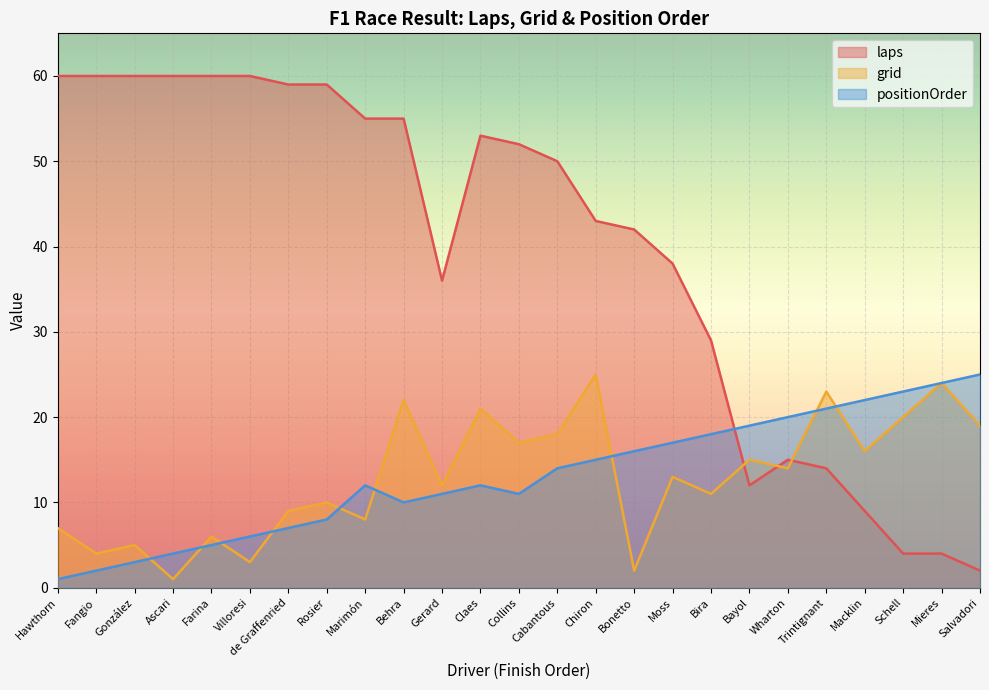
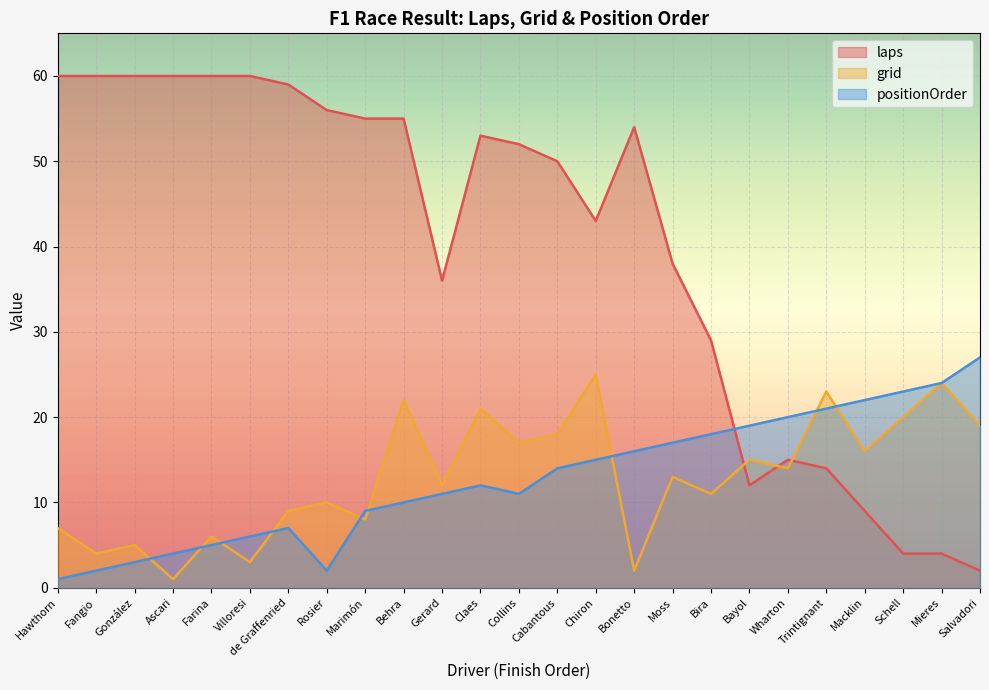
  {
    "laps": {
      "Hawthorn": 60,
      "Fangio": 60,
      "González": 60,
      "Ascari": 60,
      "Farina": 60,
      "Villoresi": 60,
      "de Graffenried": 59,
-     "Rosier": 59,
+     "Rosier": 56,
      "Marimón": 55,
      "Behra": 55,
      "Gerard": 36,
      "Claes": 53,
      "Collins": 52,
      "Cabantous": 50,
      "Chiron": 43,
-     "Bonetto": 42,
+     "Bonetto": 54,
      "Moss": 38,
      "Bira": 29,
      "Bayol": 12,
      "Wharton": 15,
      "Trintignant": 14,
      "Macklin": 9,
      "Schell": 4,
      "Mieres": 4,
      "Salvadori": 2
    },
    "grid": {
      "Hawthorn": 7,
      "Fangio": 4,
      "González": 5,
      "Ascari": 1,
      "Farina": 6,
      "Villoresi": 3,
      "de Graffenried": 9,
      "Rosier": 10,
      "Marimón": 8,
      "Behra": 22,
      "Gerard": 12,
      "Claes": 21,
      "Collins": 17,
      "Cabantous": 18,
      "Chiron": 25,
      "Bonetto": 2,
      "Moss": 13,
      "Bira": 11,
      "Bayol": 15,
      "Wharton": 14,
      "Trintignant": 23,
      "Macklin": 16,
      "Schell": 20,
      "Salvadori": 19
    },
    "positionOrder": {
      "Hawthorn": 1,
      "Fangio": 2,
      "González": 3,
      "Ascari": 4,
      "Farina": 5,
      "Villoresi": 6,
      "de Graffenried": 7,
-     "Rosier": 8,
-     "Marimón": 12,
+     "Rosier": 2,
+     "Marimón": 9,
      "Behra": 10,
      "Gerard": 11,
      "Claes": 12,
      "Collins": 11,
      "Cabantous": 14,
      "Chiron": 15,
      "Bonetto": 16,
      "Moss": 17,
      "Bira": 18,
      "Bayol": 19,
      "Wharton": 20,
      "Trintignant": 21,
      "Macklin": 22,
      "Schell": 23,
-     "Salvadori": 25
+     "Salvadori": 27
    }
  }
